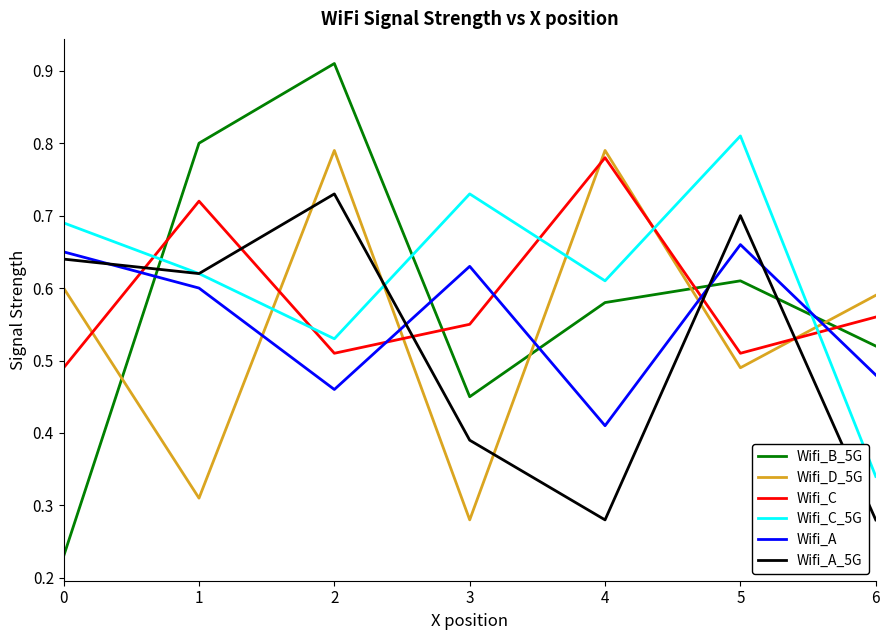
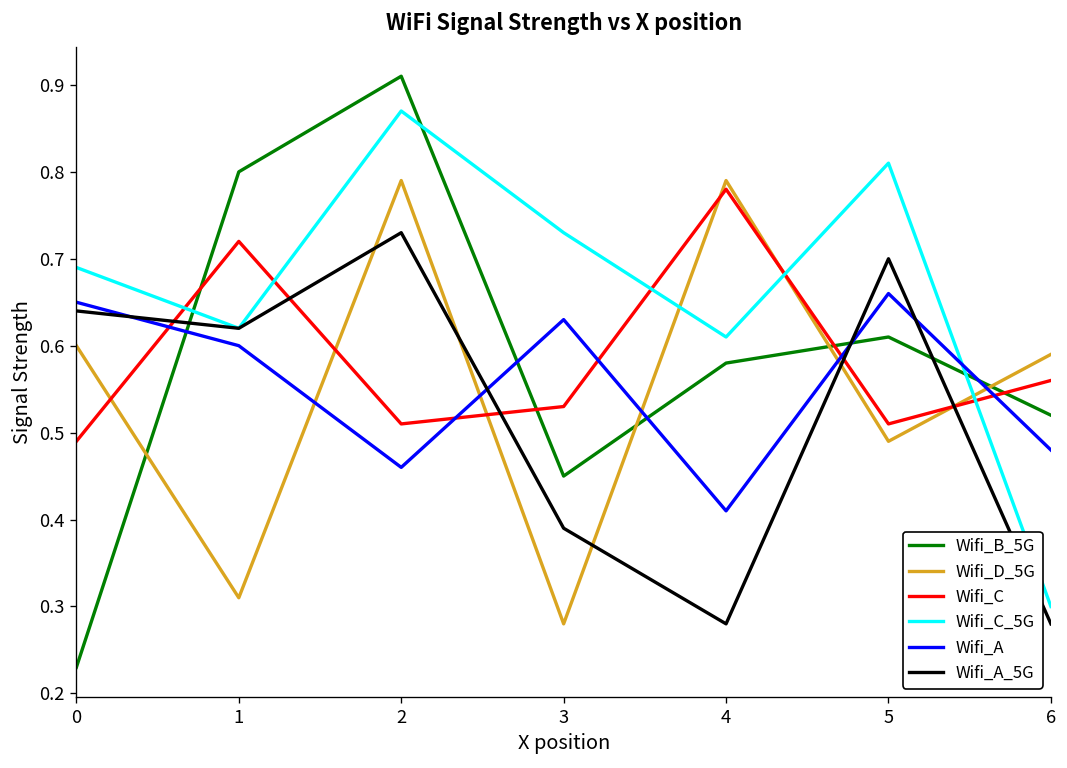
  {
    "Wifi_B_5G": {
      "0": 0.23,
      "1": 0.80,
      "2": 0.91,
      "3": 0.45,
      "4": 0.58,
      "5": 0.61,
      "6": 0.52
    },
    "Wifi_D_5G": {
      "0": 0.60,
      "1": 0.31,
      "2": 0.79,
      "3": 0.28,
      "4": 0.79,
      "5": 0.49,
      "6": 0.59
    },
    "Wifi_C": {
      "0": 0.49,
      "1": 0.72,
      "2": 0.51,
-     "3": 0.55,
+     "3": 0.53,
      "4": 0.78,
      "5": 0.51,
      "6": 0.56
    },
    "Wifi_C_5G": {
      "0": 0.69,
-     "2": 0.53,
+     "2": 0.87,
      "3": 0.73,
      "4": 0.61,
      "5": 0.81,
-     "6": 0.34
+     "6": 0.30
    },
    "Wifi_A": {
      "0": 0.65,
      "1": 0.60,
      "2": 0.46,
      "3": 0.63,
      "4": 0.41,
      "5": 0.66,
      "6": 0.48
    },
    "Wifi_A_5G": {
      "0": 0.64,
      "2": 0.73,
      "3": 0.39,
      "4": 0.28,
      "5": 0.70,
      "6": 0.28
    }
  }
